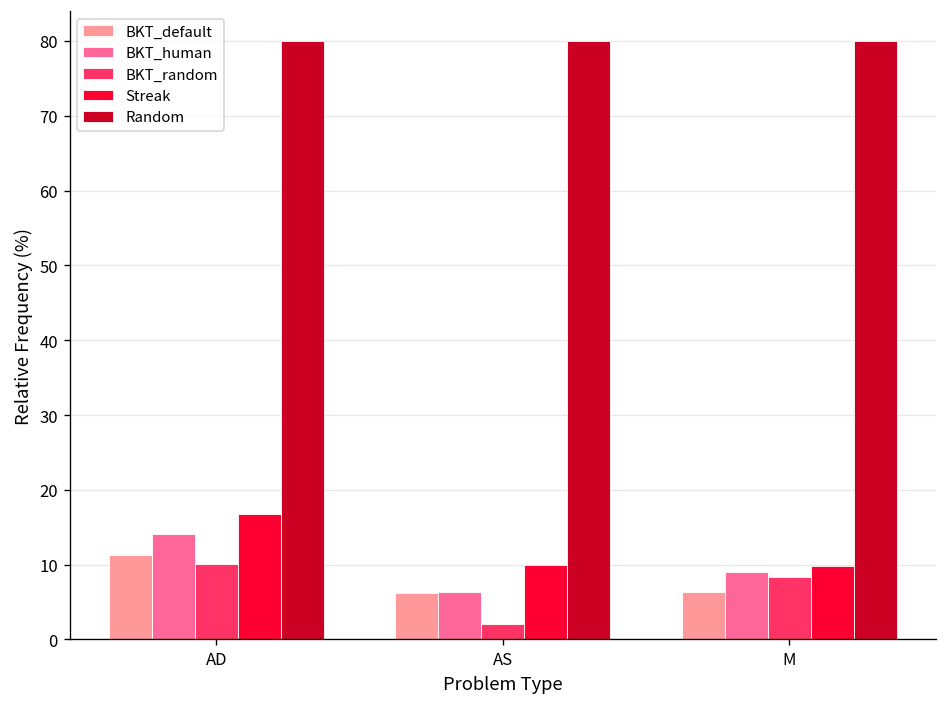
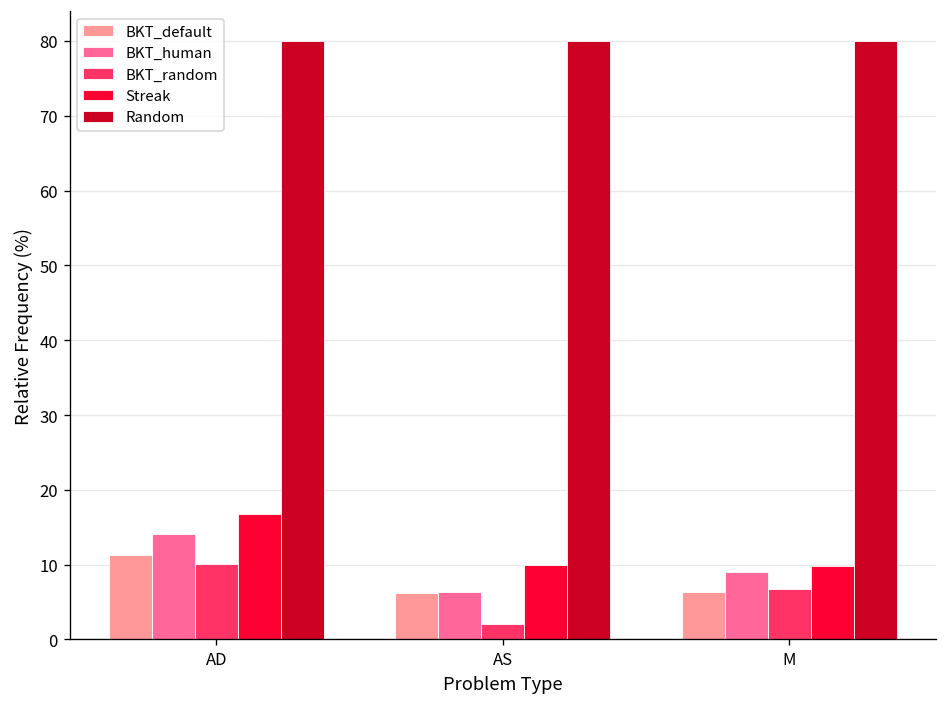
  {
    "BKT_random": {
      "AD": 10,
      "AS": 2,
-     "M": 8
+     "M": 7
    }
  }
